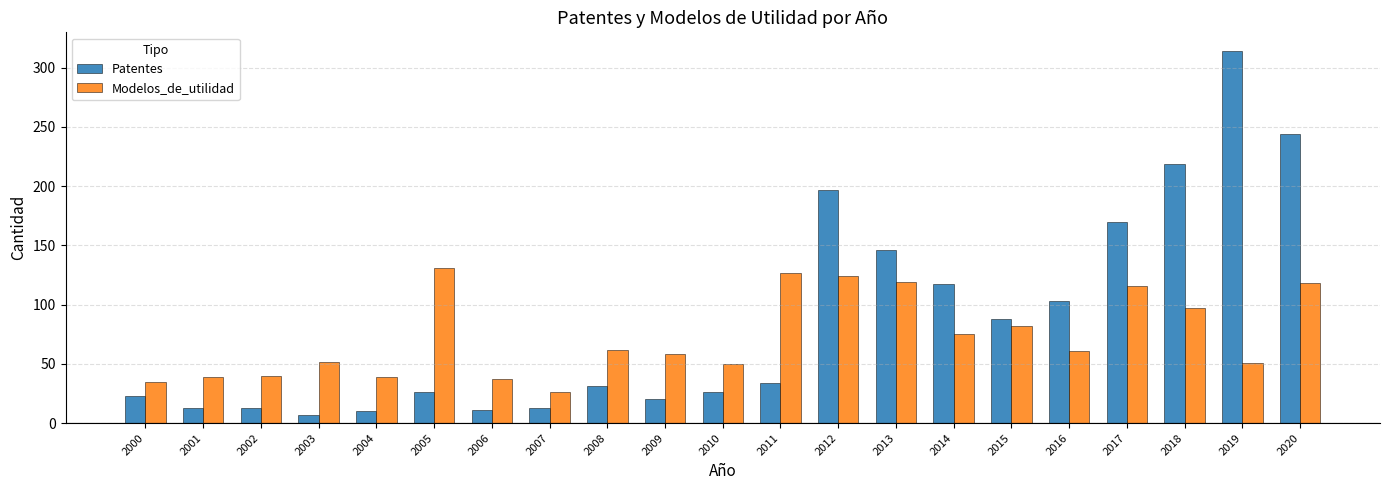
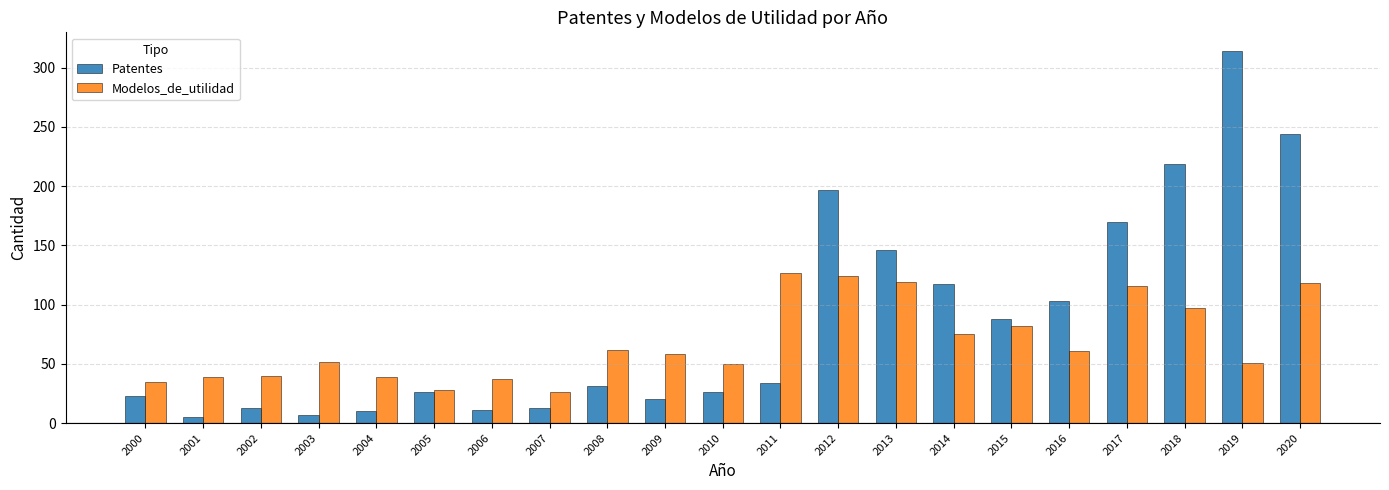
  {
    "Patentes": {
      "2000": 23,
-     "2001": 13,
+     "2001": 5,
      "2002": 13,
      "2003": 7,
      "2004": 10,
      "2005": 26,
      "2006": 11,
      "2007": 13,
      "2008": 31,
      "2009": 20,
      "2010": 26,
      "2011": 34,
      "2012": 197,
      "2013": 146,
      "2014": 117,
      "2015": 88,
      "2016": 103,
      "2017": 170,
      "2018": 219,
      "2019": 314,
      "2020": 244
    },
    "Modelos_de_utilidad": {
      "2000": 35,
      "2001": 39,
      "2002": 40,
      "2003": 52,
      "2004": 39,
-     "2005": 131,
+     "2005": 28,
      "2006": 37,
      "2007": 26,
      "2008": 62,
      "2009": 58,
      "2010": 50,
      "2011": 127,
      "2012": 124,
      "2013": 119,
      "2014": 75,
      "2015": 82,
      "2016": 61,
      "2017": 116,
      "2018": 97,
      "2019": 51,
      "2020": 118
    }
  }
